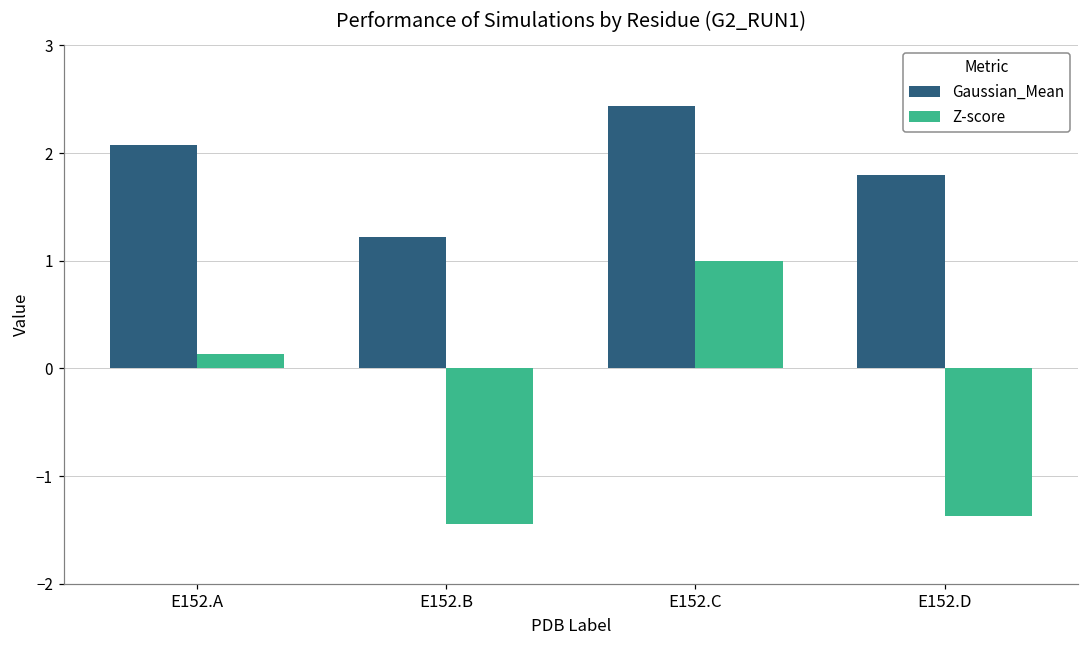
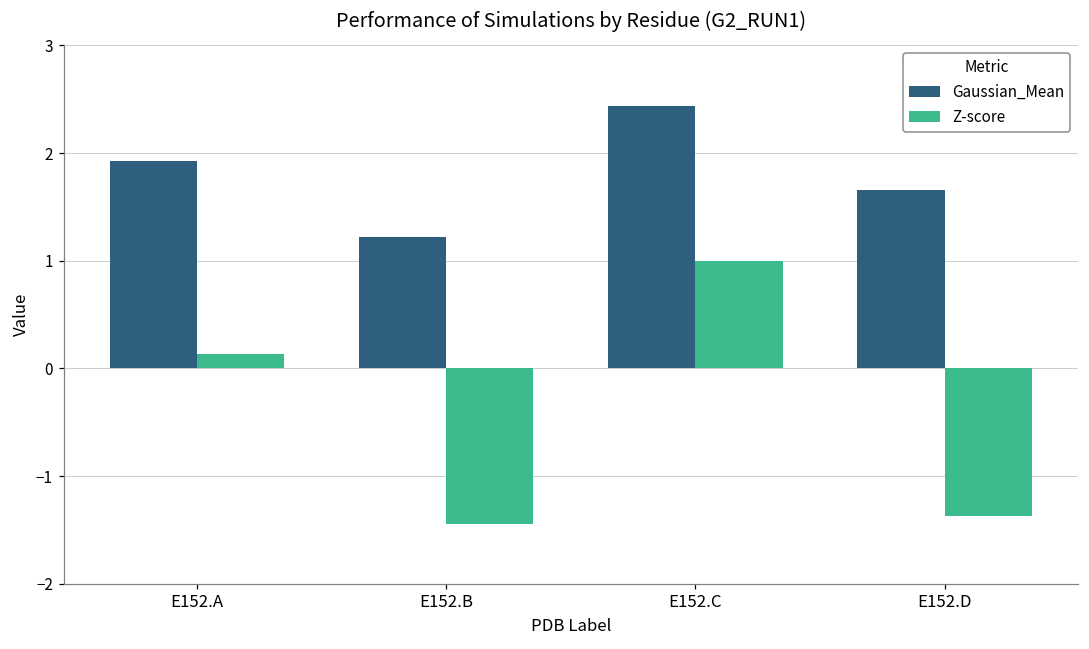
  {
    "Gaussian_Mean": {
-     "E152.A": 2.1,
+     "E152.A": 1.9,
      "E152.B": 1.2,
      "E152.C": 2.4,
-     "E152.D": 1.8
+     "E152.D": 1.7
    },
    "Z-score": {
      "E152.A": 0.1,
      "E152.B": -1.4,
      "E152.C": 1.0,
      "E152.D": -1.4
    }
  }
